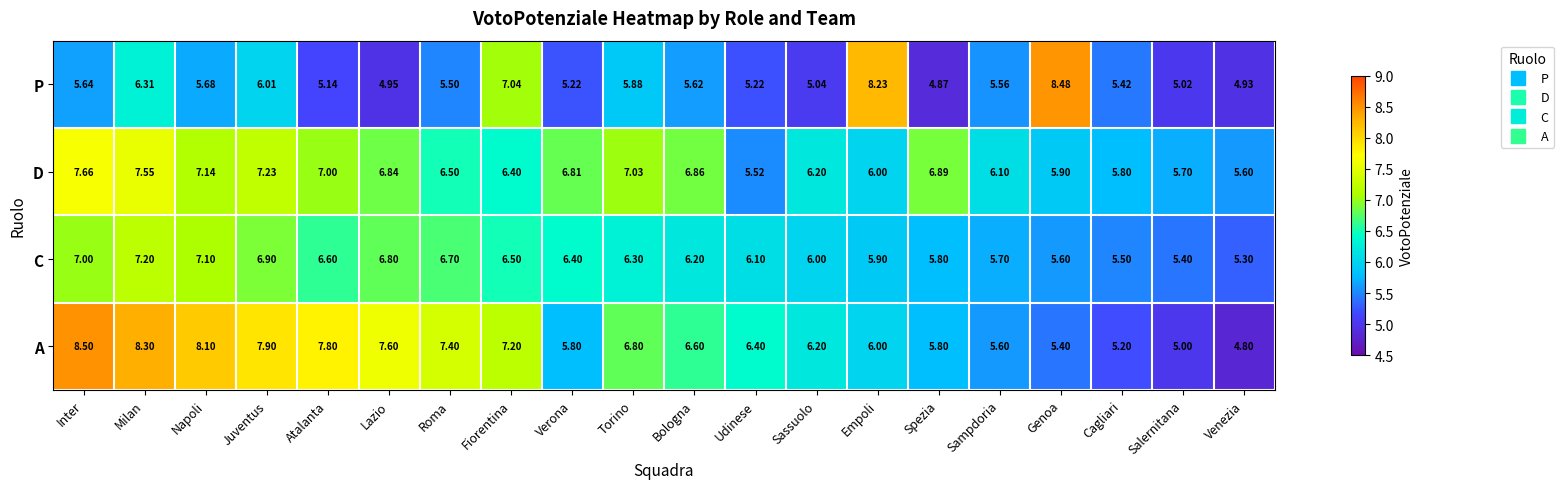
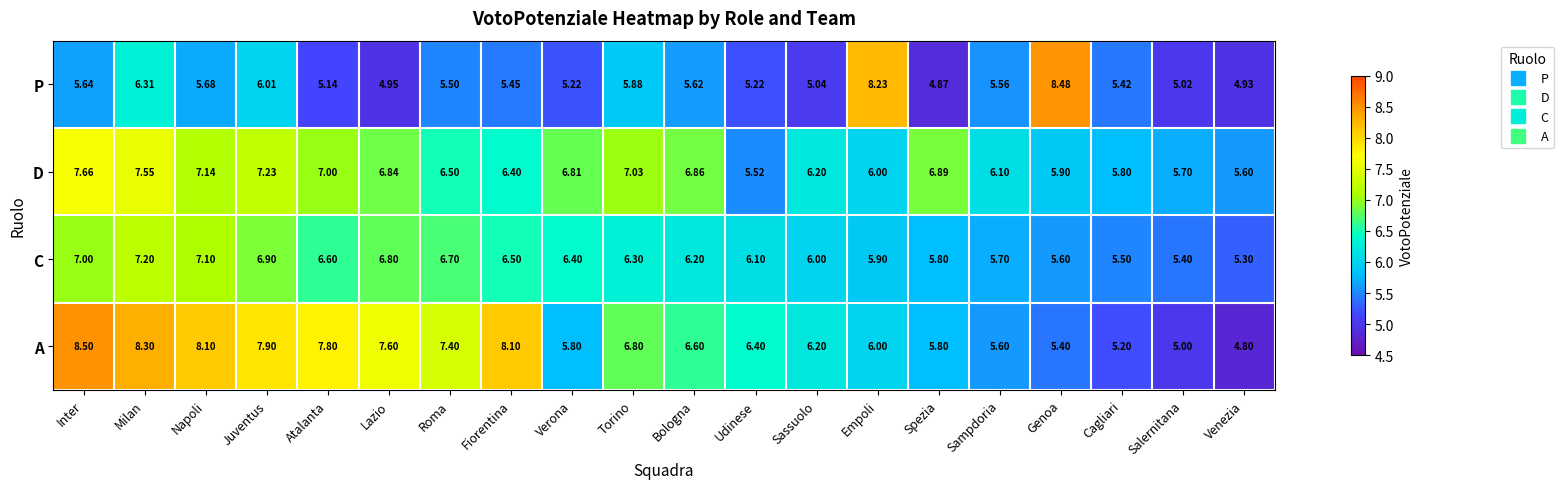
  {
    "P": {
      "Inter": 5.64,
      "Milan": 6.31,
      "Napoli": 5.68,
      "Juventus": 6.01,
      "Atalanta": 5.14,
      "Lazio": 4.95,
      "Roma": 5.50,
-     "Fiorentina": 7.04,
+     "Fiorentina": 5.45,
      "Verona": 5.22,
      "Torino": 5.88,
      "Bologna": 5.62,
      "Udinese": 5.22,
      "Sassuolo": 5.04,
      "Empoli": 8.23,
      "Spezia": 4.87,
      "Sampdoria": 5.56,
      "Genoa": 8.48,
      "Cagliari": 5.42,
      "Salernitana": 5.02,
      "Venezia": 4.93
    },
    "D": {
      "Inter": 7.66,
      "Milan": 7.55,
      "Napoli": 7.14,
      "Juventus": 7.23,
      "Atalanta": 7.00,
      "Lazio": 6.84,
      "Roma": 6.50,
      "Fiorentina": 6.40,
      "Verona": 6.81,
      "Torino": 7.03,
      "Bologna": 6.86,
      "Udinese": 5.52,
      "Sassuolo": 6.20,
      "Empoli": 6.00,
      "Spezia": 6.89,
      "Sampdoria": 6.10,
      "Genoa": 5.90,
      "Cagliari": 5.80,
      "Salernitana": 5.70,
      "Venezia": 5.60
    },
    "C": {
      "Inter": 7.00,
      "Milan": 7.20,
      "Napoli": 7.10,
      "Juventus": 6.90,
      "Atalanta": 6.60,
      "Lazio": 6.80,
      "Roma": 6.70,
      "Fiorentina": 6.50,
      "Verona": 6.40,
      "Torino": 6.30,
      "Bologna": 6.20,
      "Udinese": 6.10,
      "Sassuolo": 6.00,
      "Empoli": 5.90,
      "Spezia": 5.80,
      "Sampdoria": 5.70,
      "Genoa": 5.60,
      "Cagliari": 5.50,
      "Salernitana": 5.40,
      "Venezia": 5.30
    },
    "A": {
      "Inter": 8.50,
      "Milan": 8.30,
      "Napoli": 8.10,
      "Juventus": 7.90,
      "Atalanta": 7.80,
      "Lazio": 7.60,
      "Roma": 7.40,
-     "Fiorentina": 7.20,
+     "Fiorentina": 8.10,
      "Verona": 5.80,
      "Torino": 6.80,
      "Bologna": 6.60,
      "Udinese": 6.40,
      "Sassuolo": 6.20,
      "Empoli": 6.00,
      "Spezia": 5.80,
      "Sampdoria": 5.60,
      "Genoa": 5.40,
      "Cagliari": 5.20,
      "Salernitana": 5.00,
      "Venezia": 4.80
    }
  }
